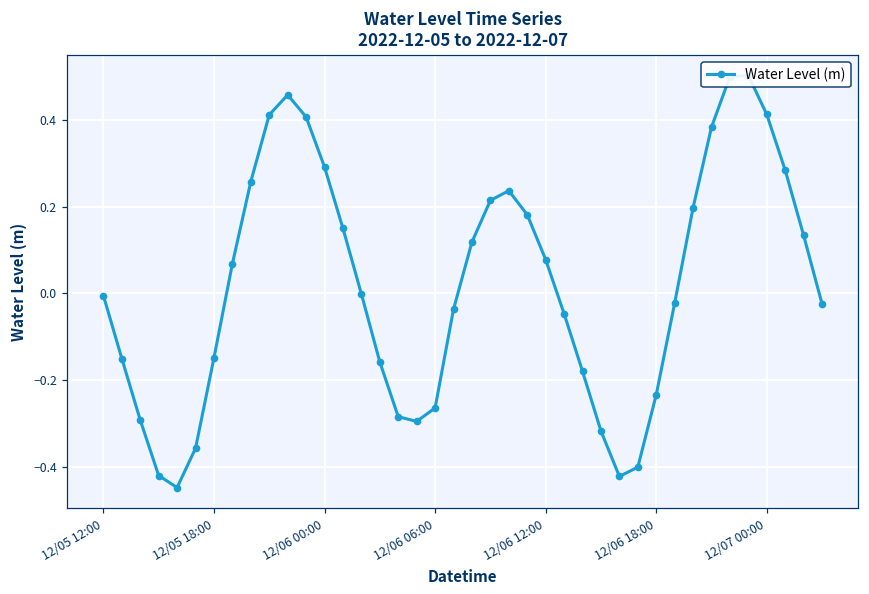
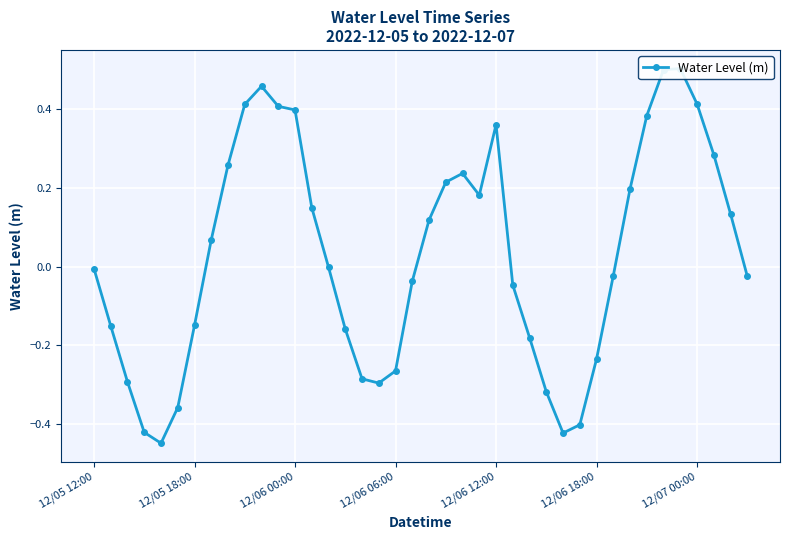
  {
    "12/05 12:00": 0.00,
    "12/05 18:00": -0.15,
-   "12/06 00:00": 0.29,
+   "12/06 00:00": 0.40,
    "12/06 06:00": -0.26,
-   "12/06 12:00": 0.08,
+   "12/06 12:00": 0.36,
    "12/06 18:00": -0.23,
    "12/07 00:00": 0.41
  }
